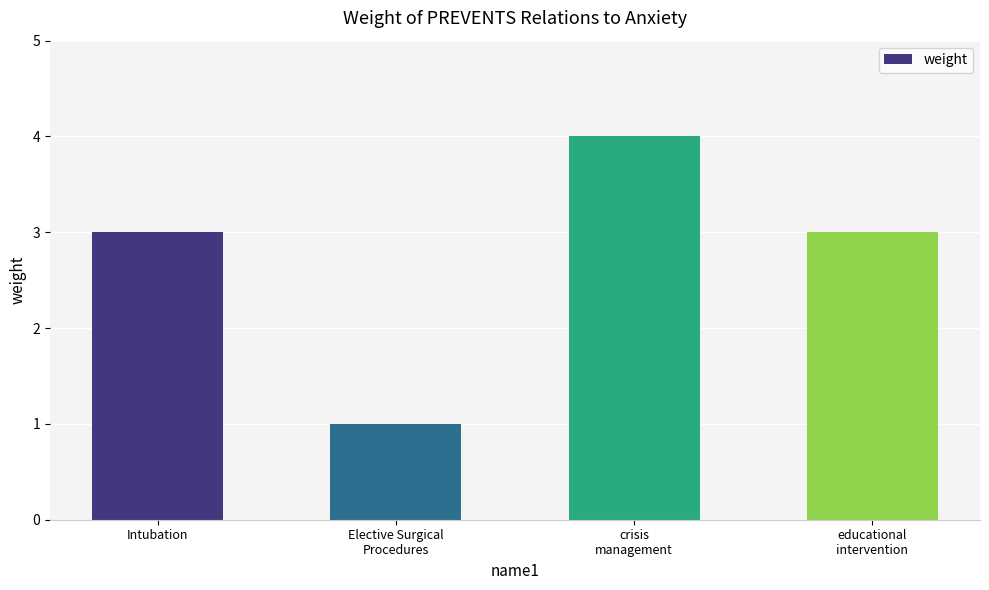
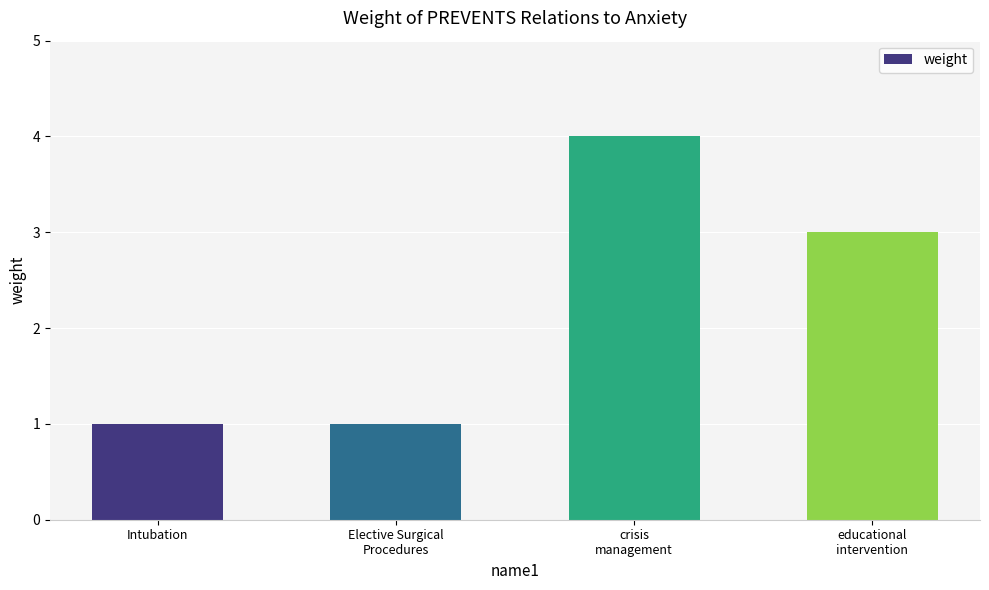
  {
-   "Intubation": 3,
+   "Intubation": 1,
    "Elective Surgical Procedures": 1,
    "crisis management": 4,
    "educational intervention": 3
  }
